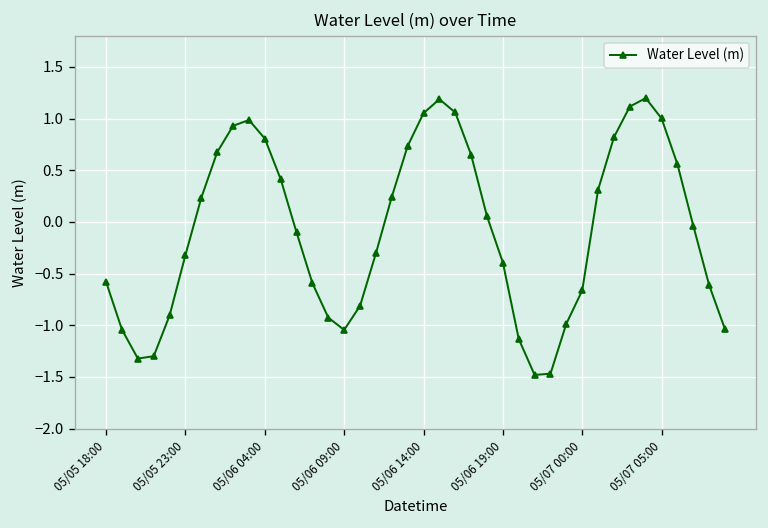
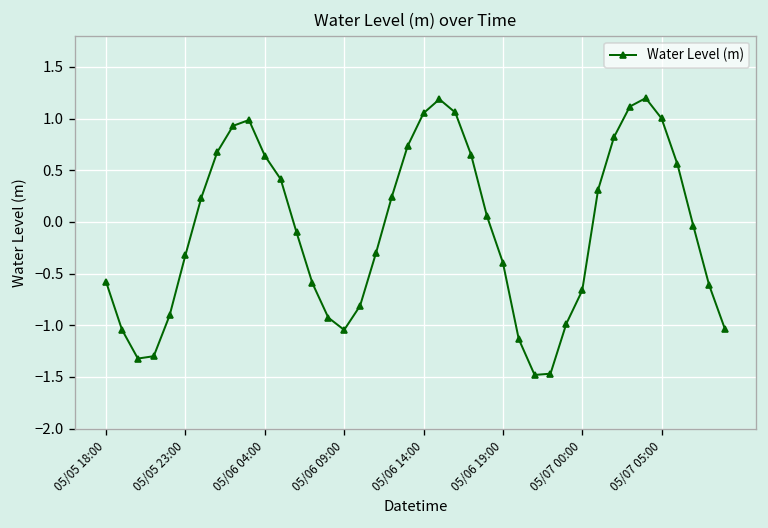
  {
    "05/05 18:00": -0.6,
    "05/05 23:00": -0.3,
-   "05/06 04:00": 0.8,
+   "05/06 04:00": 0.6,
    "05/06 09:00": -1.0,
    "05/06 14:00": 1.1,
    "05/06 19:00": -0.4,
    "05/07 00:00": -0.7,
    "05/07 05:00": 1.0
  }
